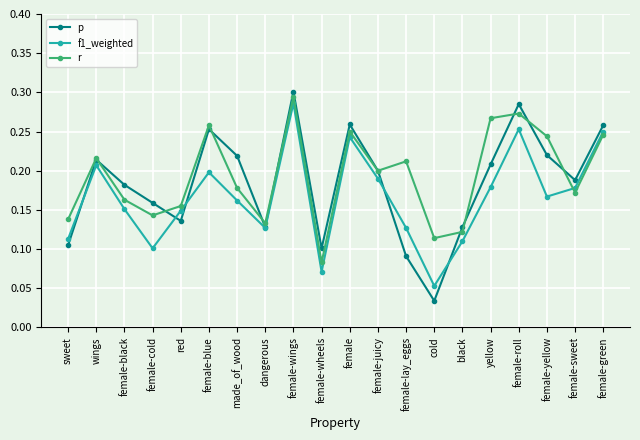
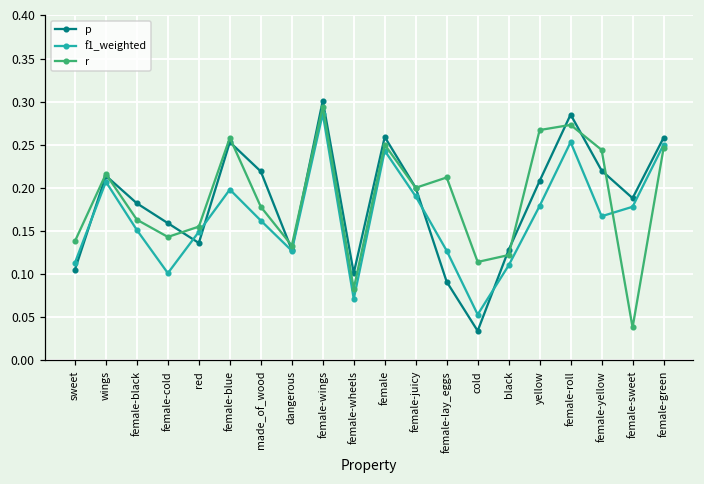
  {
    "p": {
      "sweet": 0.11,
      "female-black": 0.18,
      "female-cold": 0.16,
      "red": 0.14,
      "female-blue": 0.25,
      "made_of_wood": 0.22,
      "female-wings": 0.30,
      "female-wheels": 0.10,
      "female": 0.26,
      "female-lay_eggs": 0.09,
      "cold": 0.03,
      "black": 0.13,
      "yellow": 0.21,
      "female-roll": 0.29,
      "female-yellow": 0.22,
      "female-sweet": 0.19,
      "female-green": 0.26
    },
    "f1_weighted": {
      "sweet": 0.11,
      "wings": 0.21,
      "female-black": 0.15,
      "female-cold": 0.10,
      "red": 0.15,
      "female-blue": 0.20,
      "made_of_wood": 0.16,
      "female-wings": 0.29,
      "female-wheels": 0.07,
      "female": 0.24,
      "female-juicy": 0.19,
      "female-lay_eggs": 0.13,
      "cold": 0.05,
      "black": 0.11,
      "yellow": 0.18,
      "female-roll": 0.25,
      "female-yellow": 0.17,
      "female-sweet": 0.18,
      "female-green": 0.25
    },
    "r": {
      "sweet": 0.14,
      "female-black": 0.16,
      "female-cold": 0.14,
      "red": 0.16,
      "female-blue": 0.26,
      "made_of_wood": 0.18,
      "dangerous": 0.13,
      "female-wings": 0.29,
      "female-wheels": 0.08,
      "female": 0.25,
      "female-lay_eggs": 0.21,
      "cold": 0.11,
      "black": 0.12,
      "yellow": 0.27,
      "female-roll": 0.27,
      "female-yellow": 0.24,
-     "female-sweet": 0.17,
+     "female-sweet": 0.04,
      "female-green": 0.25
    }
  }
